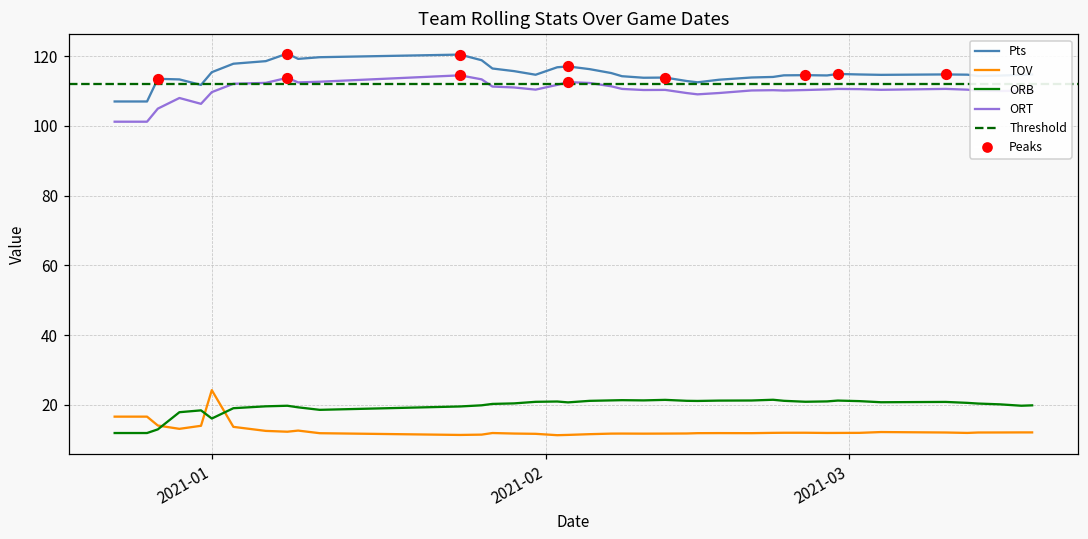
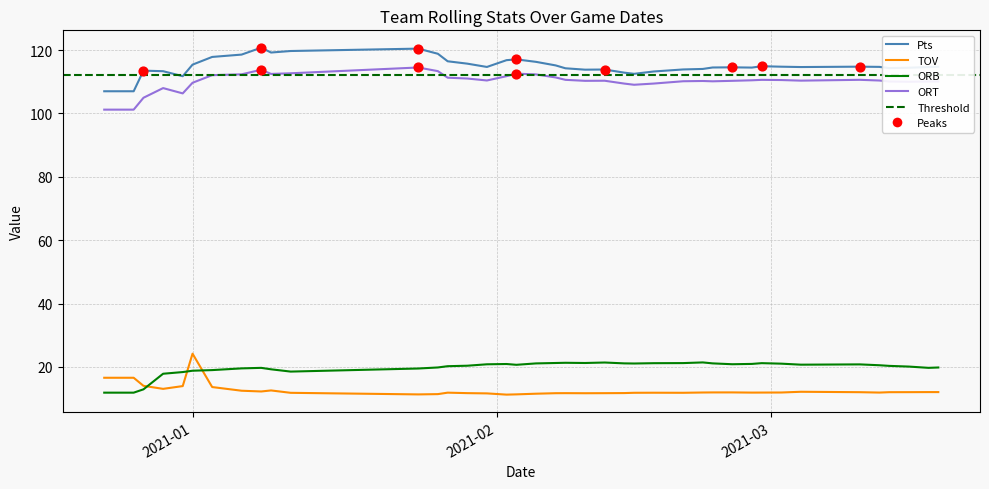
  {
    "Pts": {
      "2021-01": 115
    },
    "TOV": {
      "2021-01": 24
    },
    "ORB": {
-     "2021-01": 16
+     "2021-01": 19
    },
    "ORT": {
      "2021-01": 110
    }
  }
